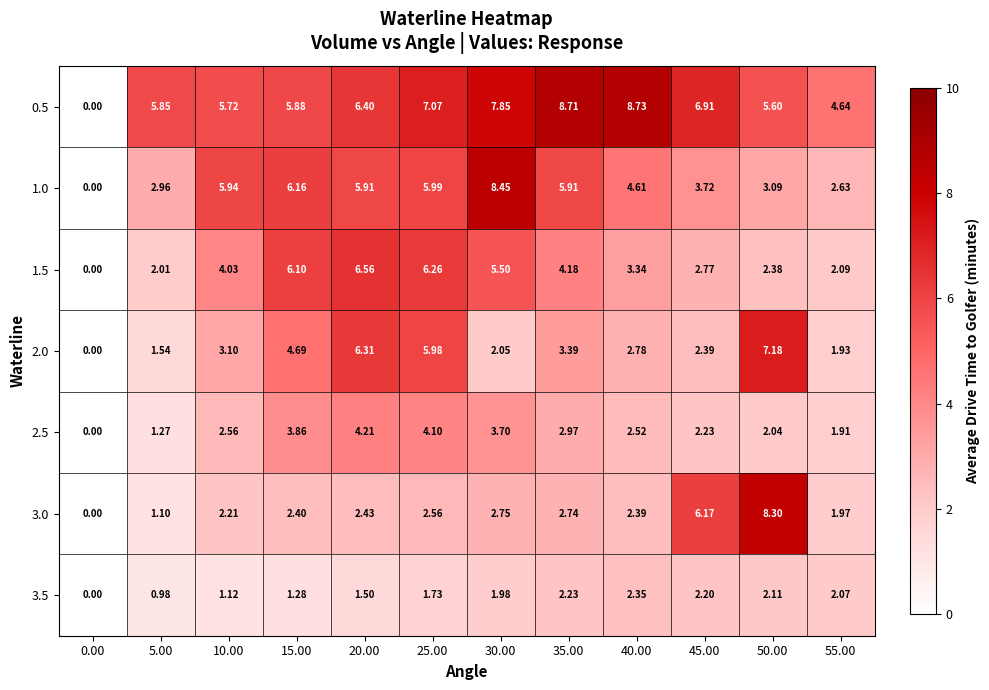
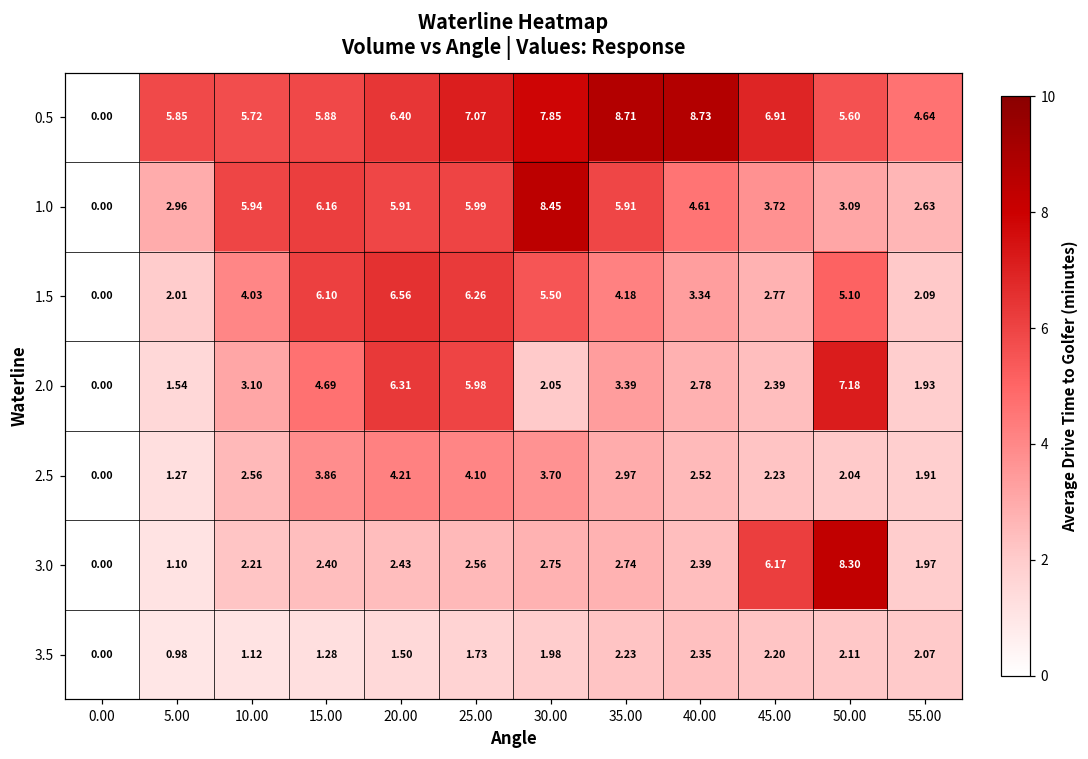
  {
    "0.5": {
      "0.00": 0.00,
      "5.00": 5.85,
      "10.00": 5.72,
      "15.00": 5.88,
      "20.00": 6.40,
      "25.00": 7.07,
      "30.00": 7.85,
      "35.00": 8.71,
      "40.00": 8.73,
      "45.00": 6.91,
      "50.00": 5.60,
      "55.00": 4.64
    },
    "1.0": {
      "0.00": 0.00,
      "5.00": 2.96,
      "10.00": 5.94,
      "15.00": 6.16,
      "20.00": 5.91,
      "25.00": 5.99,
      "30.00": 8.45,
      "35.00": 5.91,
      "40.00": 4.61,
      "45.00": 3.72,
      "50.00": 3.09,
      "55.00": 2.63
    },
    "1.5": {
      "0.00": 0.00,
      "5.00": 2.01,
      "10.00": 4.03,
      "15.00": 6.10,
      "20.00": 6.56,
      "25.00": 6.26,
      "30.00": 5.50,
      "35.00": 4.18,
      "40.00": 3.34,
      "45.00": 2.77,
-     "50.00": 2.38,
+     "50.00": 5.10,
      "55.00": 2.09
    },
    "2.0": {
      "0.00": 0.00,
      "5.00": 1.54,
      "10.00": 3.10,
      "15.00": 4.69,
      "20.00": 6.31,
      "25.00": 5.98,
      "30.00": 2.05,
      "35.00": 3.39,
      "40.00": 2.78,
      "45.00": 2.39,
      "50.00": 7.18,
      "55.00": 1.93
    },
    "2.5": {
      "0.00": 0.00,
      "5.00": 1.27,
      "10.00": 2.56,
      "15.00": 3.86,
      "20.00": 4.21,
      "25.00": 4.10,
      "30.00": 3.70,
      "35.00": 2.97,
      "40.00": 2.52,
      "45.00": 2.23,
      "50.00": 2.04,
      "55.00": 1.91
    },
    "3.0": {
      "0.00": 0.00,
      "5.00": 1.10,
      "10.00": 2.21,
      "15.00": 2.40,
      "20.00": 2.43,
      "25.00": 2.56,
      "30.00": 2.75,
      "35.00": 2.74,
      "40.00": 2.39,
      "45.00": 6.17,
      "50.00": 8.30,
      "55.00": 1.97
    },
    "3.5": {
      "0.00": 0.00,
      "5.00": 0.98,
      "10.00": 1.12,
      "15.00": 1.28,
      "20.00": 1.50,
      "25.00": 1.73,
      "30.00": 1.98,
      "35.00": 2.23,
      "40.00": 2.35,
      "45.00": 2.20,
      "50.00": 2.11,
      "55.00": 2.07
    }
  }
